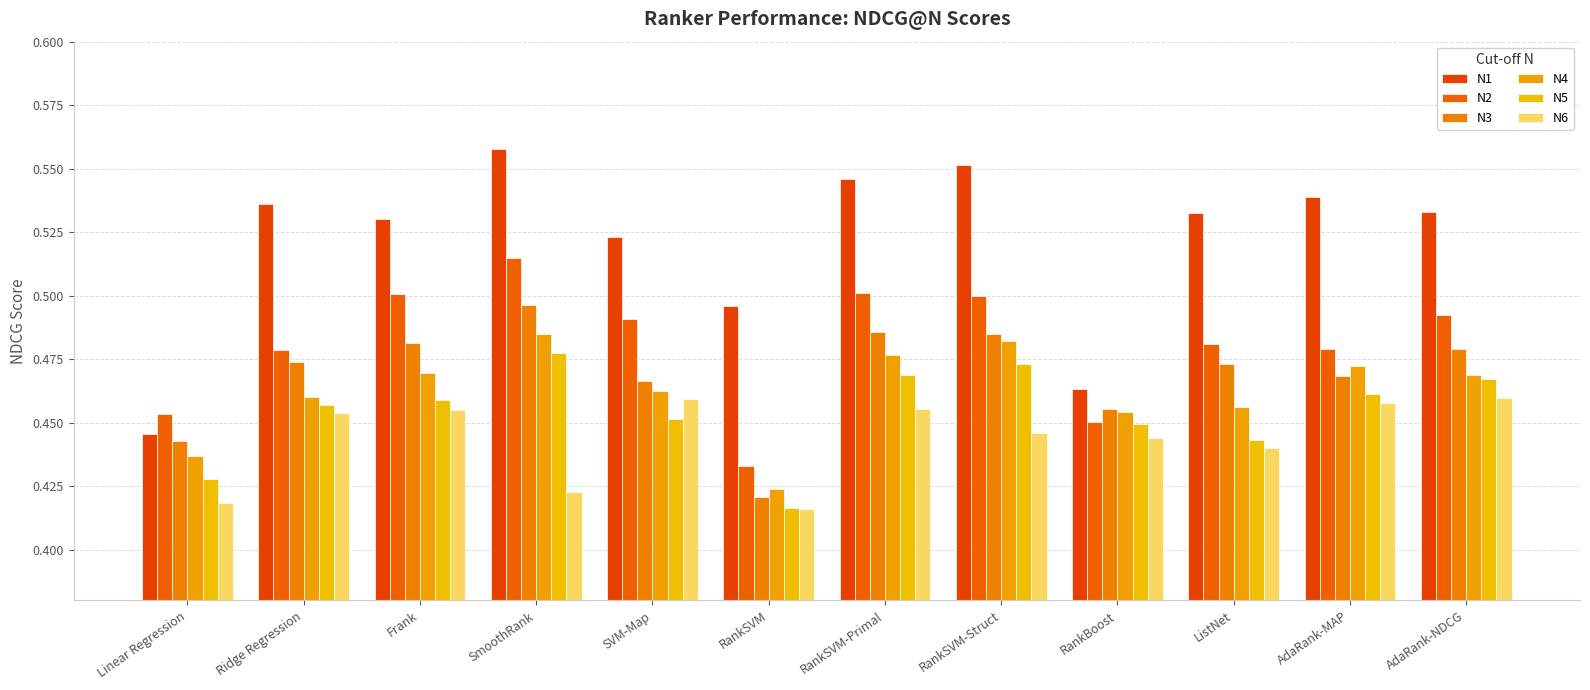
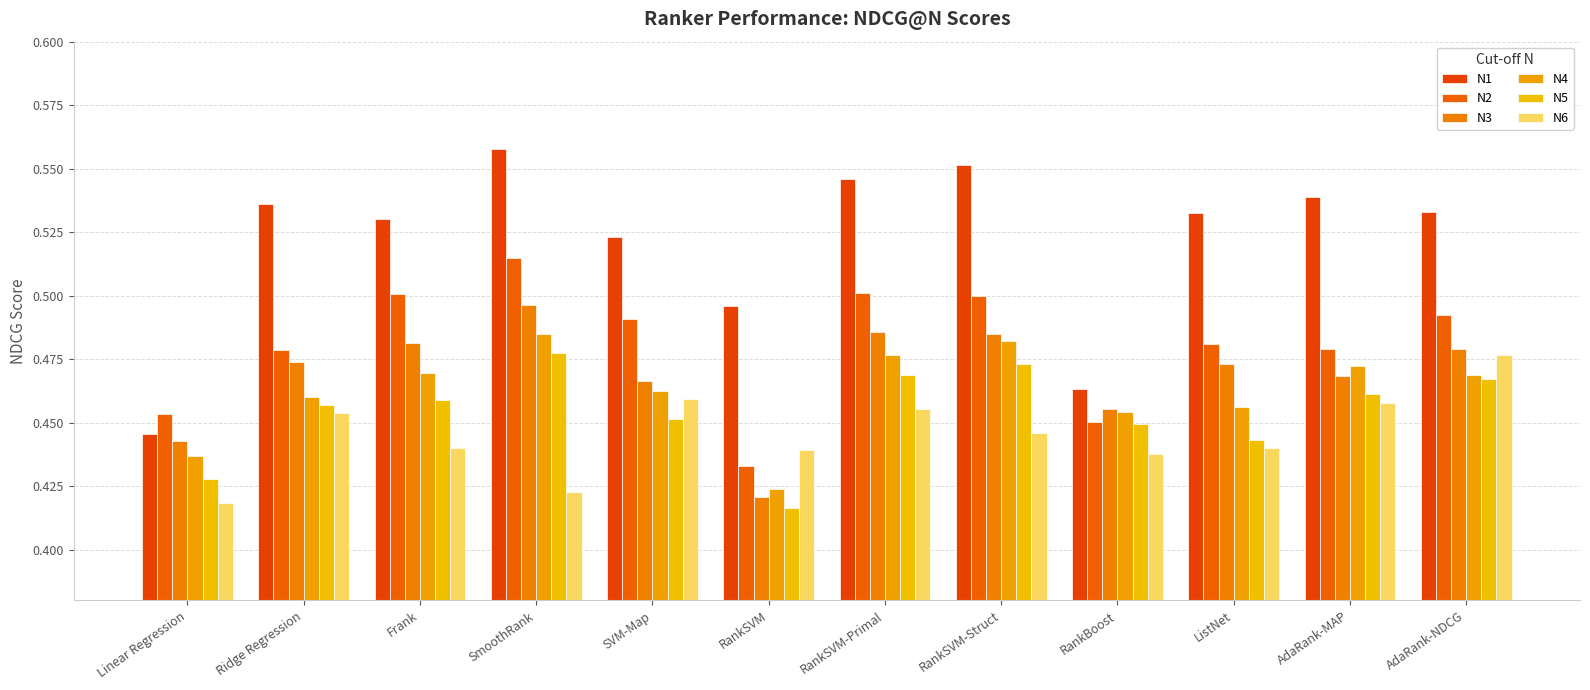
  {
    "N6": {
      "Linear Regression": 0.418,
      "Ridge Regression": 0.454,
-     "Frank": 0.455,
+     "Frank": 0.440,
      "SmoothRank": 0.423,
      "SVM-Map": 0.459,
-     "RankSVM": 0.416,
+     "RankSVM": 0.439,
      "RankSVM-Primal": 0.455,
      "RankSVM-Struct": 0.446,
-     "RankBoost": 0.444,
+     "RankBoost": 0.438,
      "ListNet": 0.440,
      "AdaRank-MAP": 0.458,
-     "AdaRank-NDCG": 0.460
+     "AdaRank-NDCG": 0.477
    }
  }
